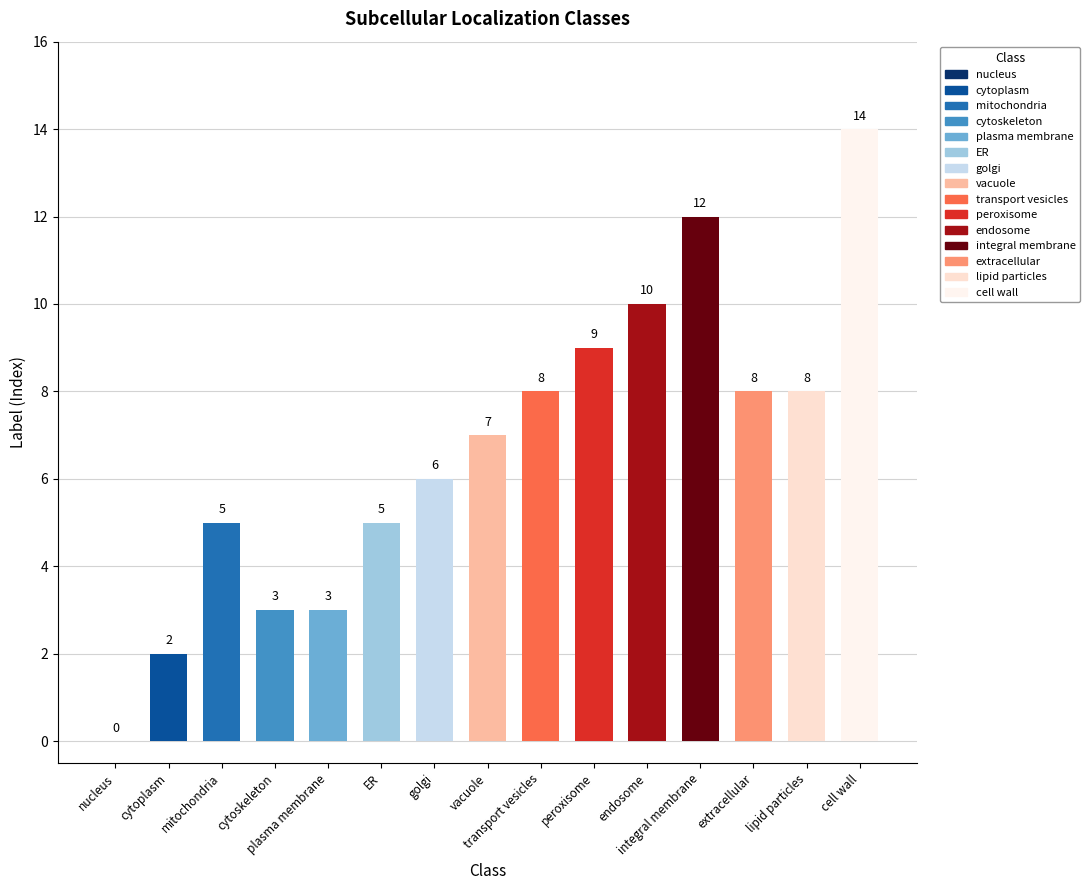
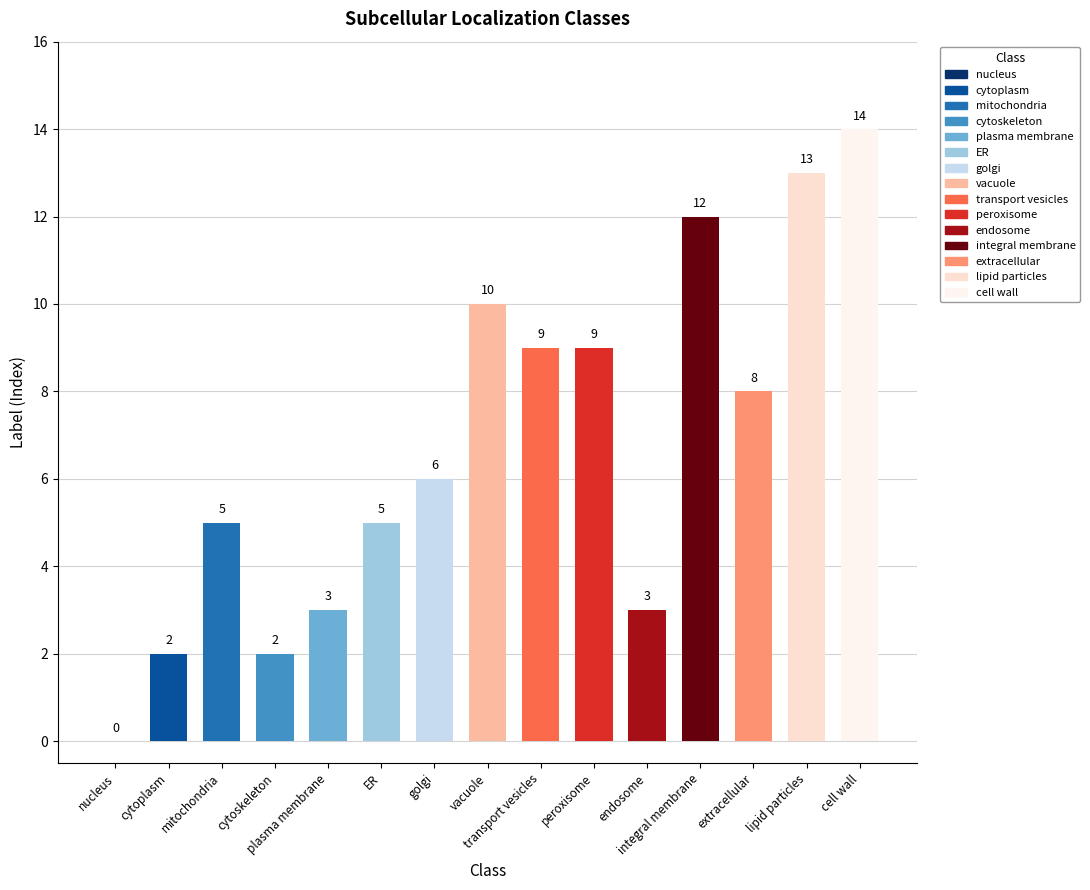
  {
    "nucleus": 0,
    "cytoplasm": 2,
    "mitochondria": 5,
-   "cytoskeleton": 3,
+   "cytoskeleton": 2,
    "plasma membrane": 3,
    "ER": 5,
    "golgi": 6,
-   "vacuole": 7,
-   "transport vesicles": 8,
+   "vacuole": 10,
+   "transport vesicles": 9,
    "peroxisome": 9,
-   "endosome": 10,
+   "endosome": 3,
    "integral membrane": 12,
    "extracellular": 8,
-   "lipid particles": 8,
+   "lipid particles": 13,
    "cell wall": 14
  }
